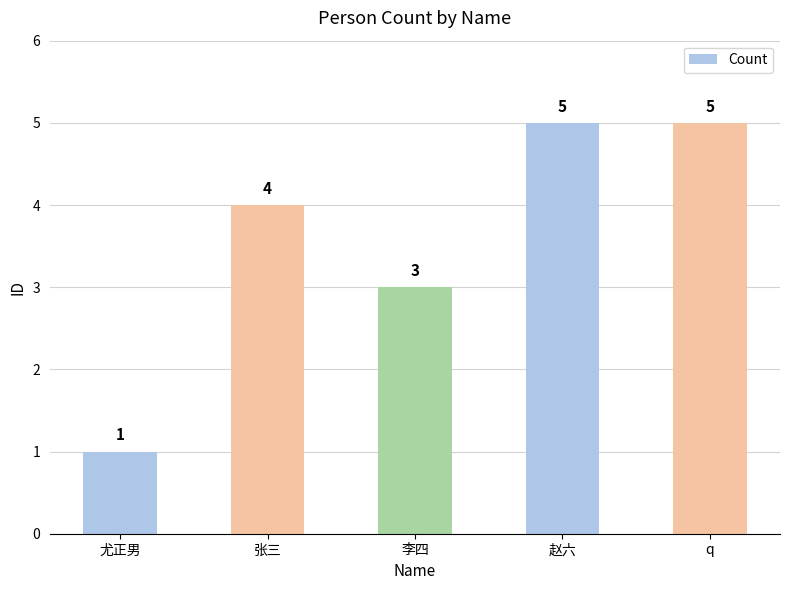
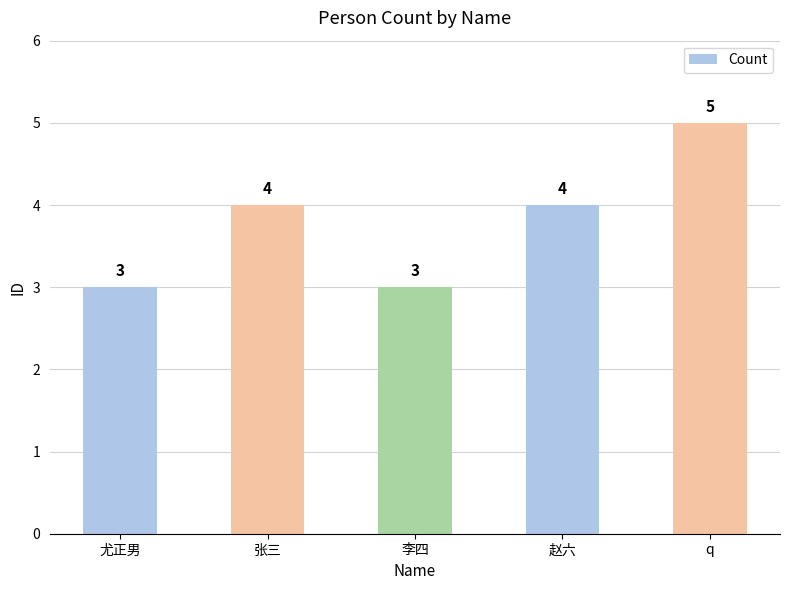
  {
-   "尤正男": 1,
+   "尤正男": 3,
    "张三": 4,
    "李四": 3,
-   "赵六": 5,
+   "赵六": 4,
    "q": 5
  }
